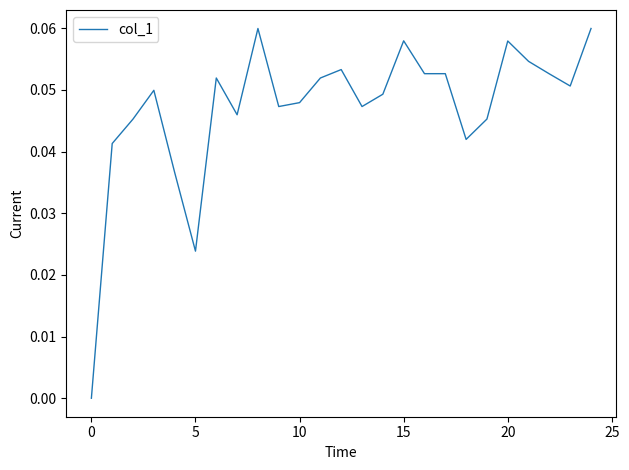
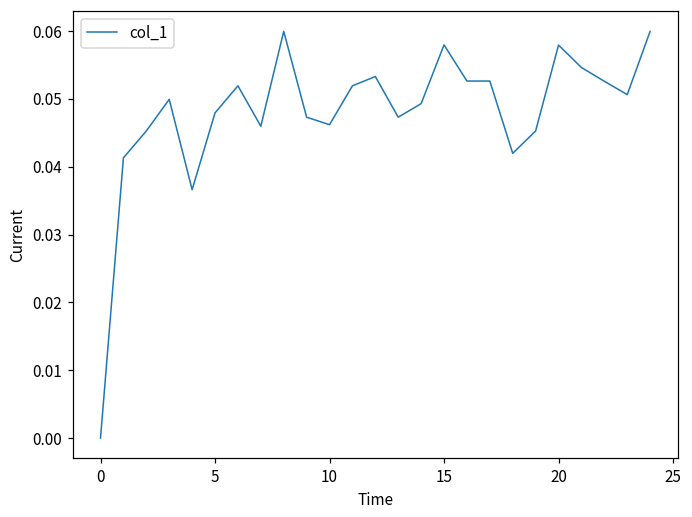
  {
    "0": 0.000,
-   "5": 0.024,
-   "10": 0.048,
+   "5": 0.048,
+   "10": 0.046,
    "15": 0.058,
    "20": 0.058
  }
